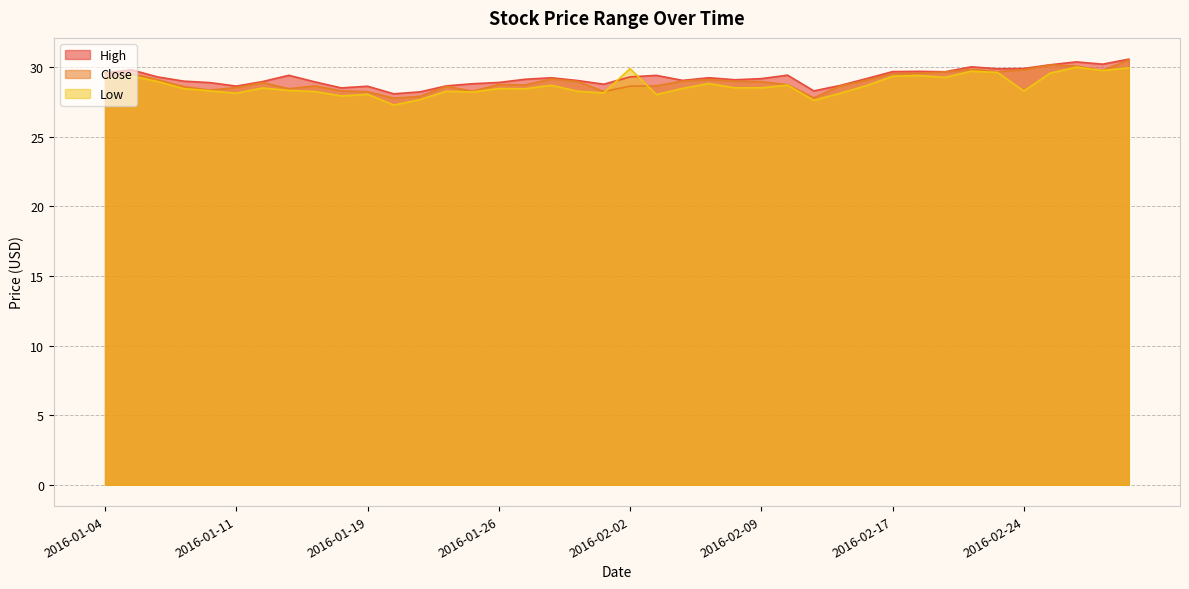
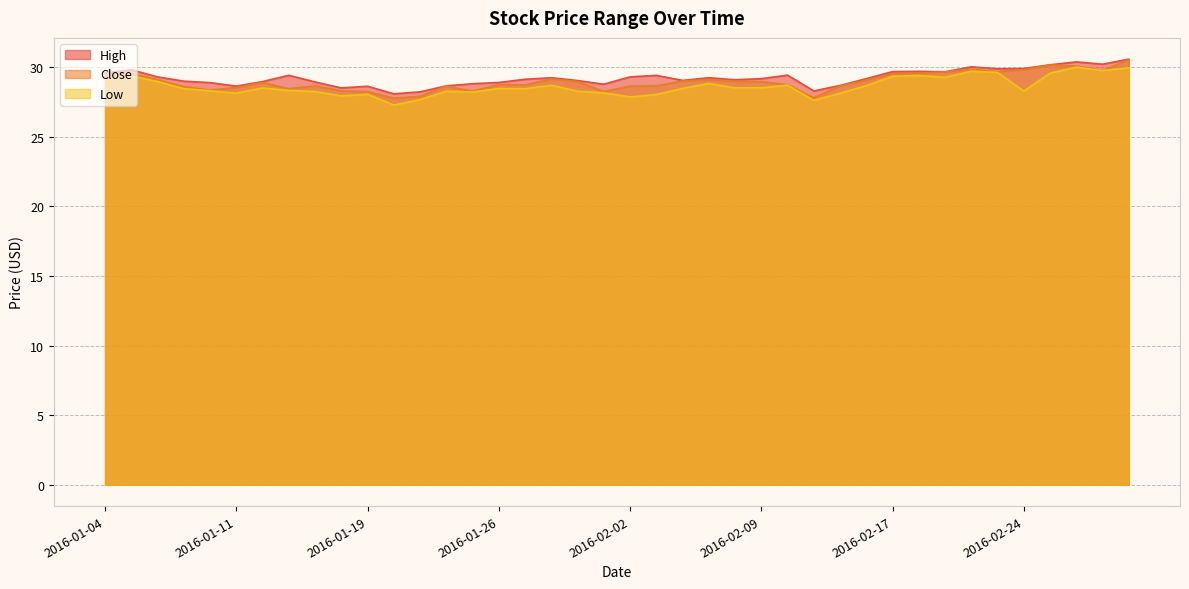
  {
    "Low": {
      "2016-01-11": 28.1,
      "2016-01-19": 28.1,
      "2016-01-26": 28.5,
-     "2016-02-02": 29.9,
+     "2016-02-02": 27.9,
      "2016-02-09": 28.5,
      "2016-02-17": 29.4,
      "2016-02-24": 28.3
    }
  }
